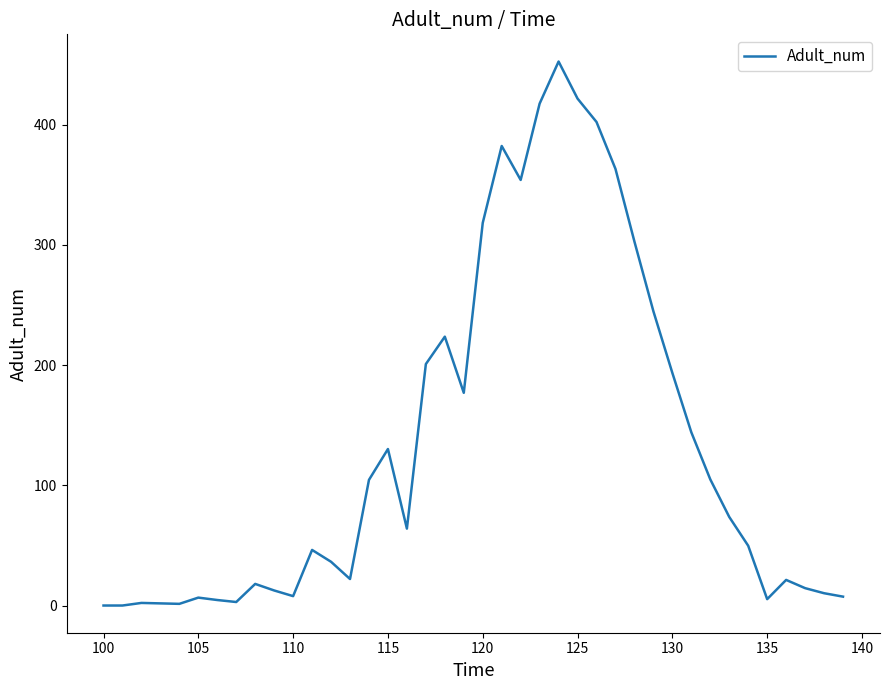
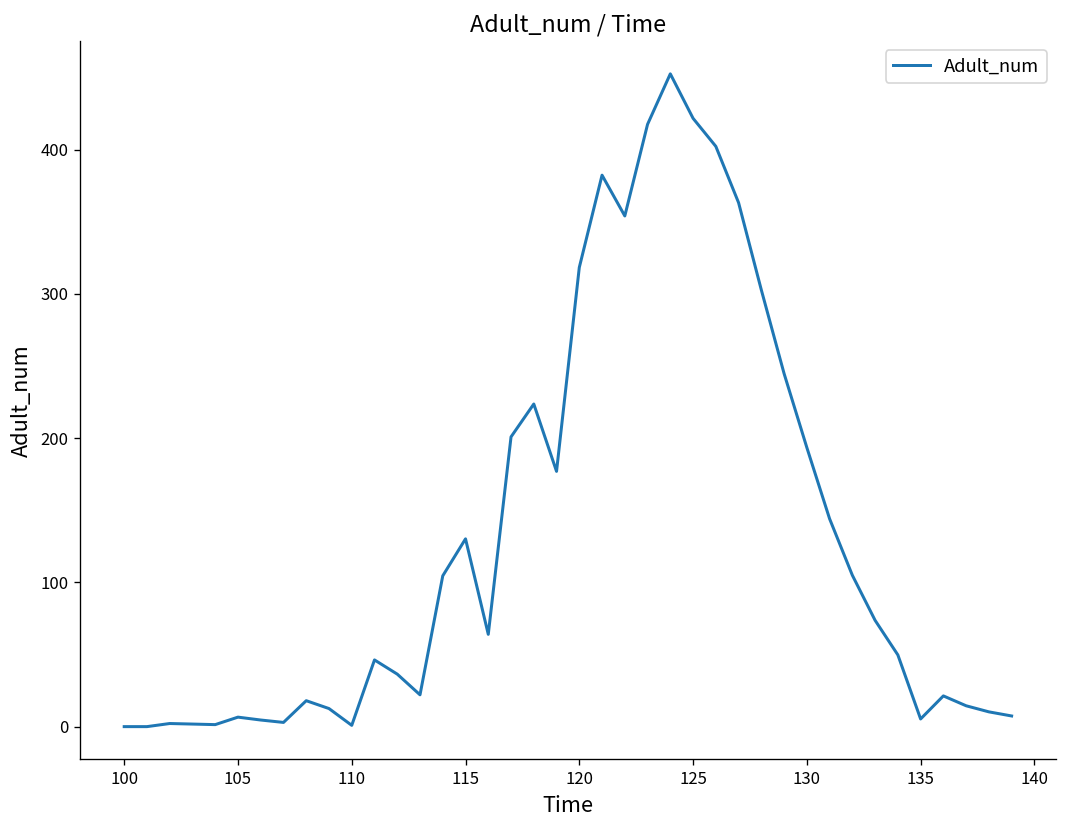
  {
    "100": 0,
    "105": 7,
-   "110": 8,
+   "110": 1,
    "115": 130,
    "120": 318,
    "125": 422,
    "130": 193,
    "135": 5
  }
